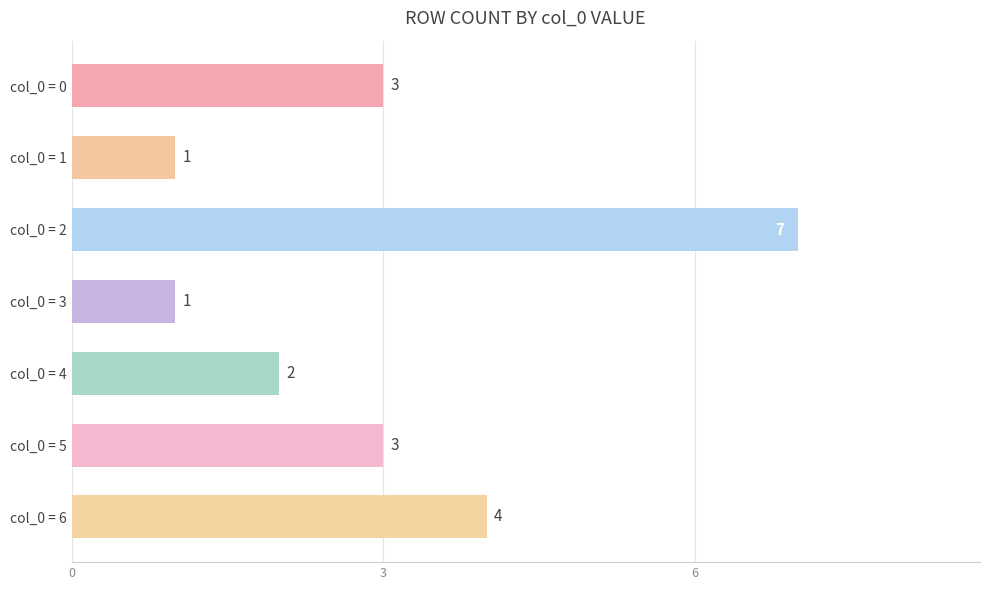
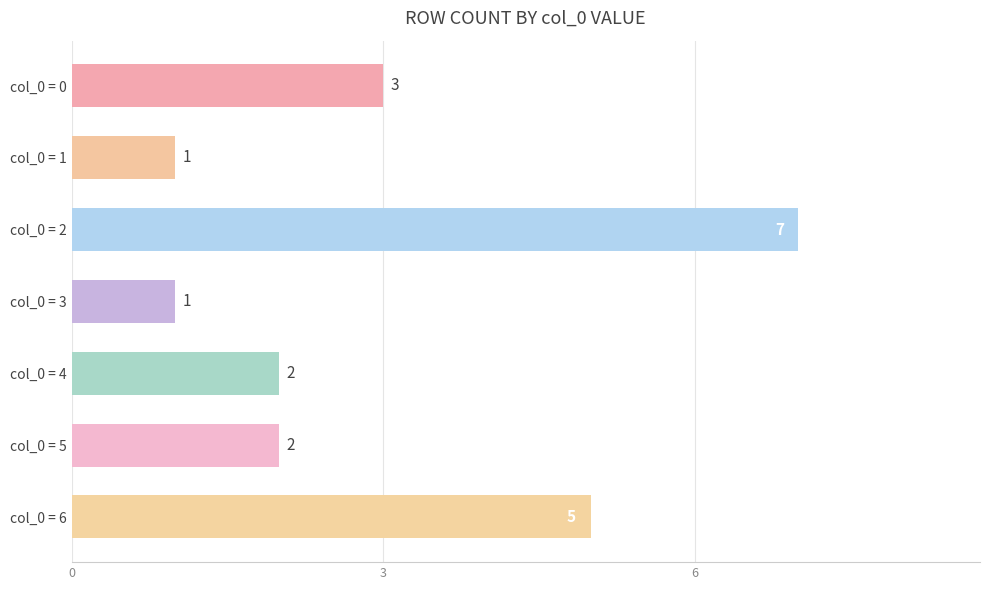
  {
    "col_0 = 0": 3,
    "col_0 = 1": 1,
    "col_0 = 2": 7,
    "col_0 = 3": 1,
    "col_0 = 4": 2,
-   "col_0 = 5": 3,
-   "col_0 = 6": 4
+   "col_0 = 5": 2,
+   "col_0 = 6": 5
  }
